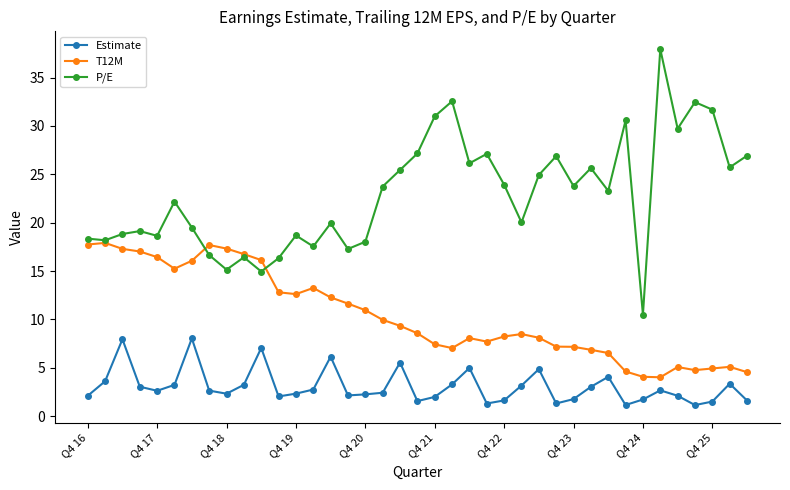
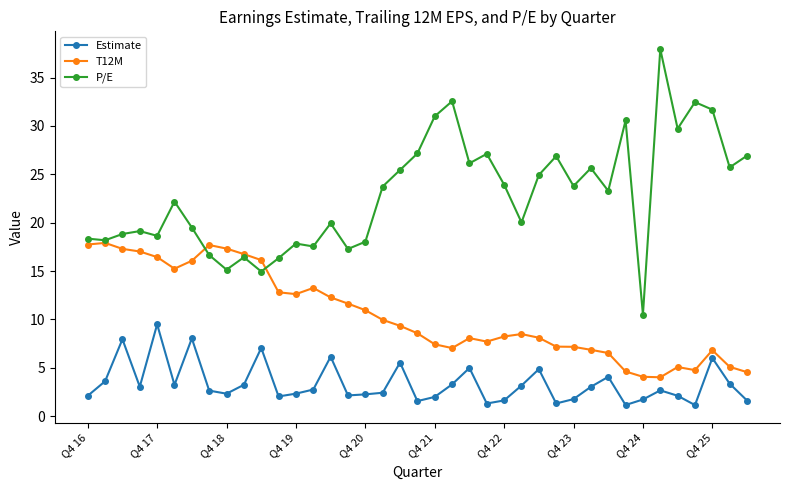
  {
    "Estimate": {
      "Q4 16": 2,
-     "Q4 17": 3,
+     "Q4 17": 9,
      "Q4 18": 2,
      "Q4 19": 2,
      "Q4 20": 2,
      "Q4 21": 2,
      "Q4 22": 2,
      "Q4 23": 2,
      "Q4 24": 2,
-     "Q4 25": 1
+     "Q4 25": 6
    },
    "T12M": {
      "Q4 16": 18,
      "Q4 17": 16,
      "Q4 18": 17,
      "Q4 19": 13,
      "Q4 20": 11,
      "Q4 21": 7,
      "Q4 22": 8,
      "Q4 23": 7,
      "Q4 24": 4,
-     "Q4 25": 5
+     "Q4 25": 7
    },
    "P/E": {
      "Q4 16": 18,
      "Q4 17": 19,
      "Q4 18": 15,
-     "Q4 19": 19,
+     "Q4 19": 18,
      "Q4 20": 18,
      "Q4 21": 31,
      "Q4 22": 24,
      "Q4 23": 24,
      "Q4 24": 10,
      "Q4 25": 32
    }
  }
